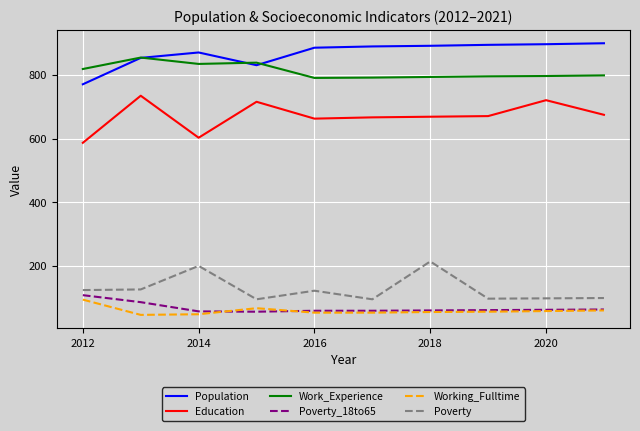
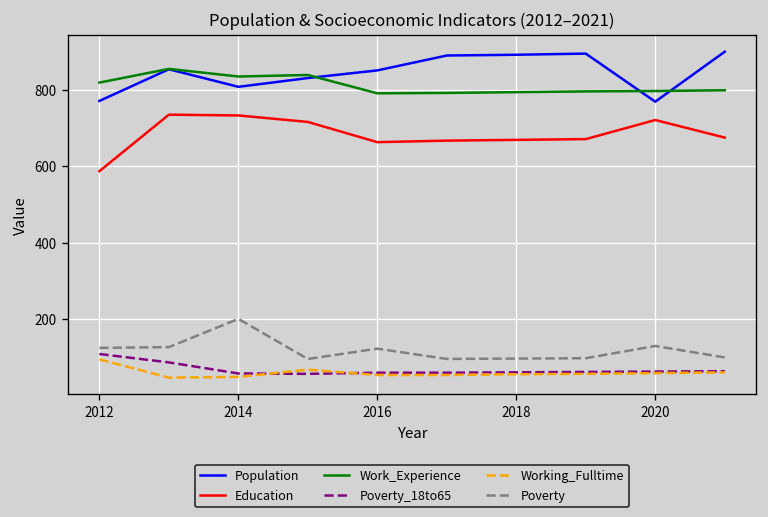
  {
    "Population": {
      "2012": 770,
-     "2014": 870,
-     "2016": 890,
+     "2014": 810,
+     "2016": 850,
      "2018": 890,
-     "2020": 900
+     "2020": 770
    },
    "Education": {
      "2012": 590,
-     "2014": 600,
+     "2014": 730,
      "2016": 660,
      "2018": 670,
      "2020": 720
    },
    "Work_Experience": {
      "2012": 820,
      "2014": 840,
      "2016": 790,
      "2018": 790,
      "2020": 800
    },
    "Poverty_18to65": {
      "2012": 110,
      "2014": 60
    },
    "Working_Fulltime": {
      "2012": 90,
      "2014": 50
    },
    "Poverty": {
      "2012": 120,
      "2014": 200,
      "2016": 120,
-     "2018": 210,
-     "2020": 100
+     "2018": 100,
+     "2020": 130
    }
  }
